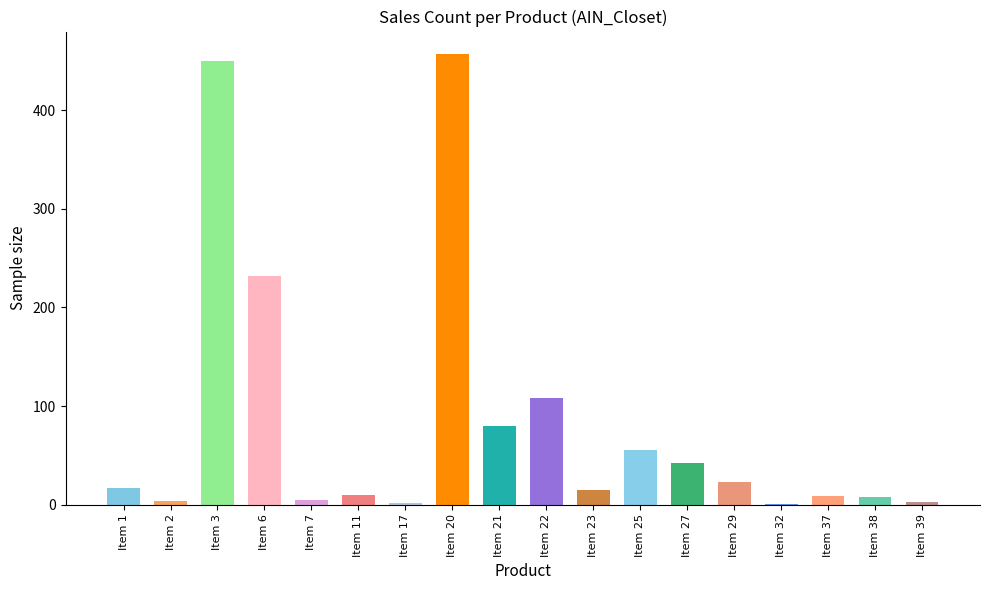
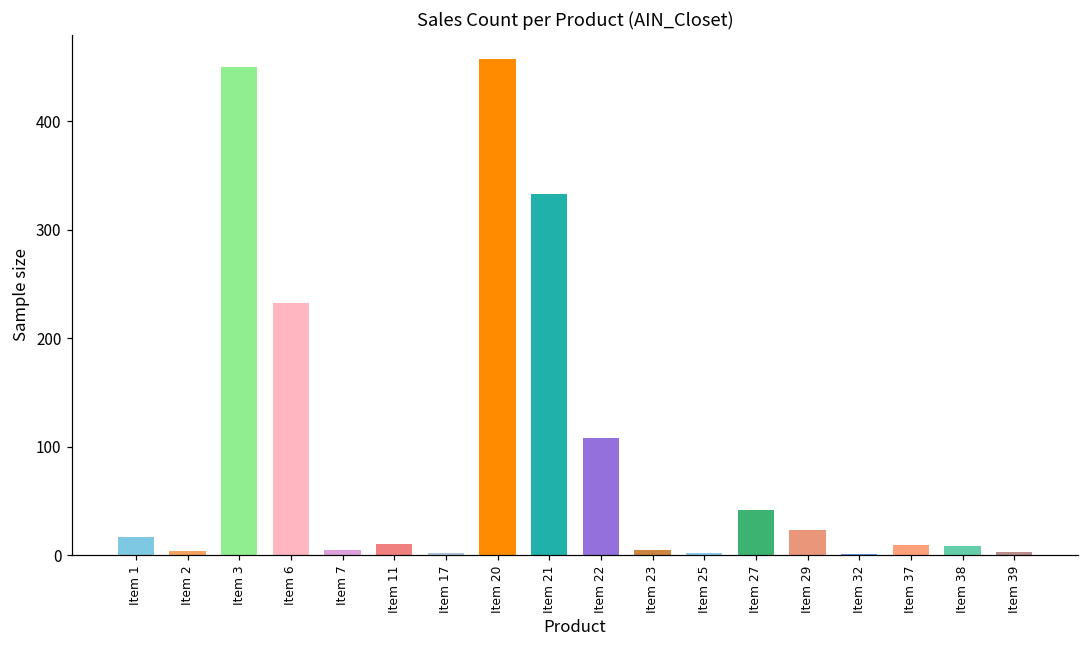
  {
    "Item 1": 20,
    "Item 2": 0,
    "Item 3": 450,
    "Item 6": 230,
    "Item 7": 10,
    "Item 11": 10,
    "Item 20": 460,
-   "Item 21": 80,
+   "Item 21": 330,
    "Item 22": 110,
-   "Item 23": 20,
-   "Item 25": 60,
+   "Item 23": 10,
+   "Item 25": 0,
    "Item 27": 40,
    "Item 29": 20,
    "Item 37": 10,
    "Item 38": 10,
    "Item 39": 0
  }
